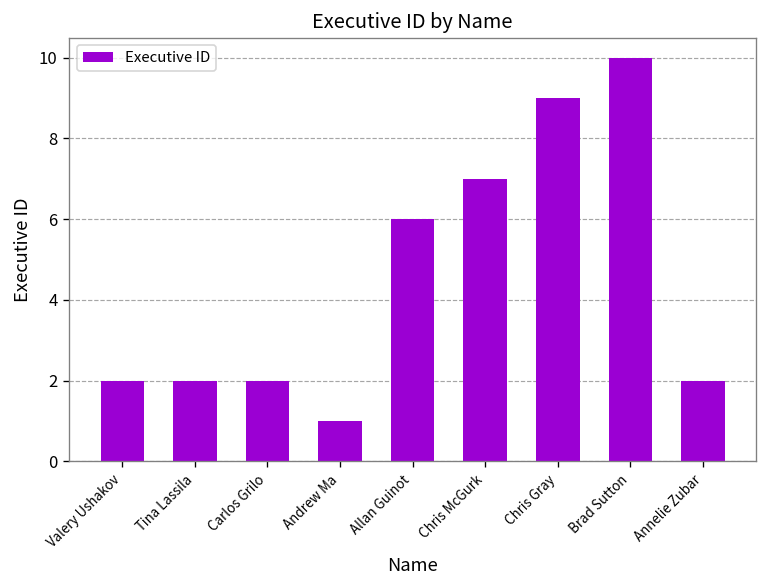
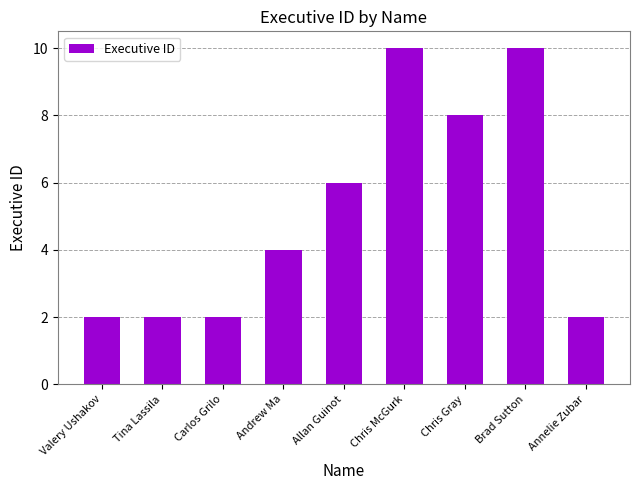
  {
    "Valery Ushakov": 2,
    "Tina Lassila": 2,
    "Carlos Grilo": 2,
-   "Andrew Ma": 1,
+   "Andrew Ma": 4,
    "Allan Guinot": 6,
-   "Chris McGurk": 7,
-   "Chris Gray": 9,
+   "Chris McGurk": 10,
+   "Chris Gray": 8,
    "Brad Sutton": 10,
    "Annelie Zubar": 2
  }
